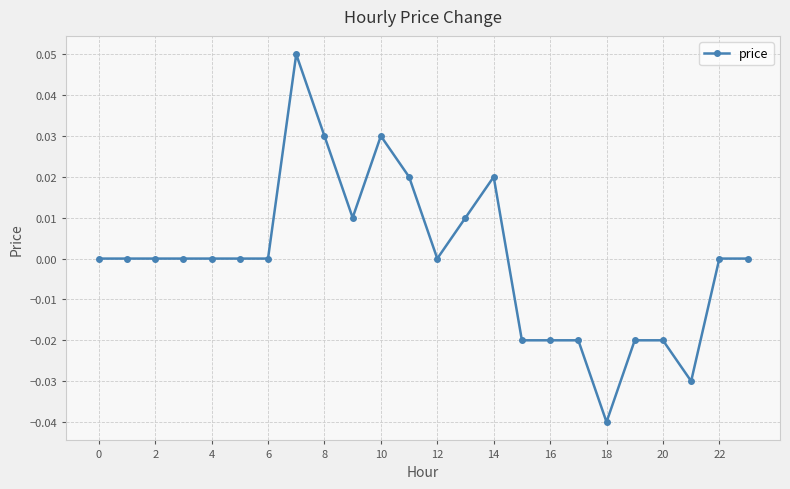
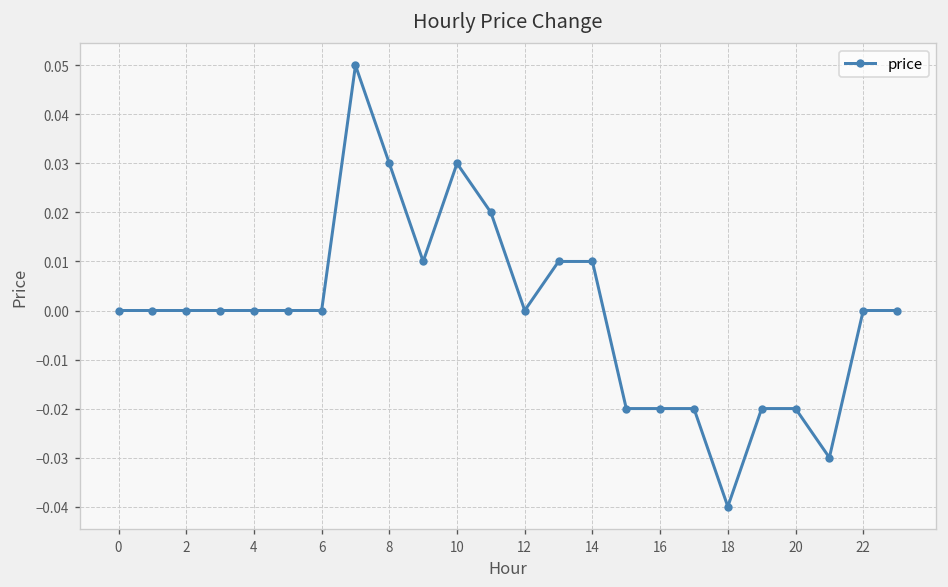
  {
    "0": 0.00,
    "2": 0.00,
    "4": 0.00,
    "6": 0.00,
    "8": 0.03,
    "10": 0.03,
    "12": 0.00,
-   "14": 0.02,
+   "14": 0.01,
    "16": -0.02,
    "18": -0.04,
    "20": -0.02,
    "22": 0.00
  }
